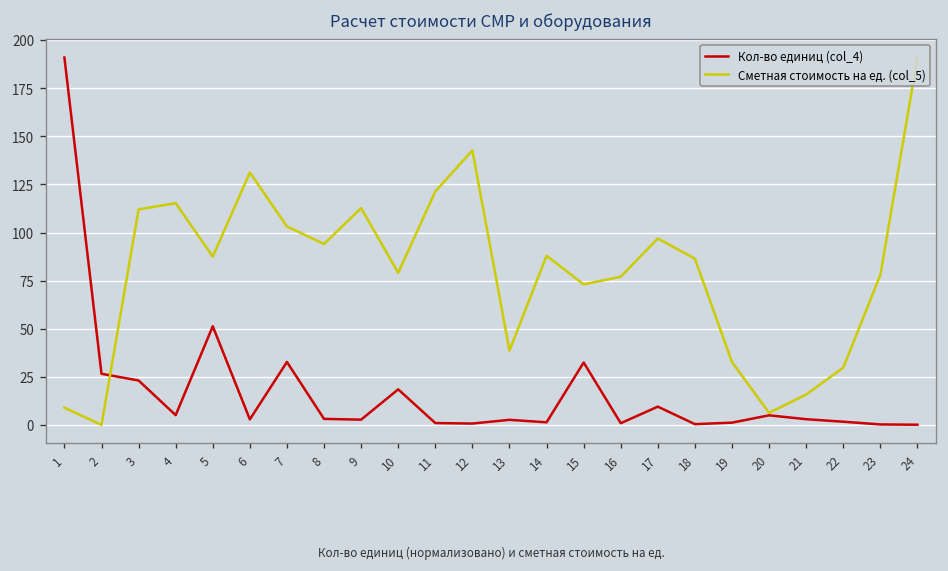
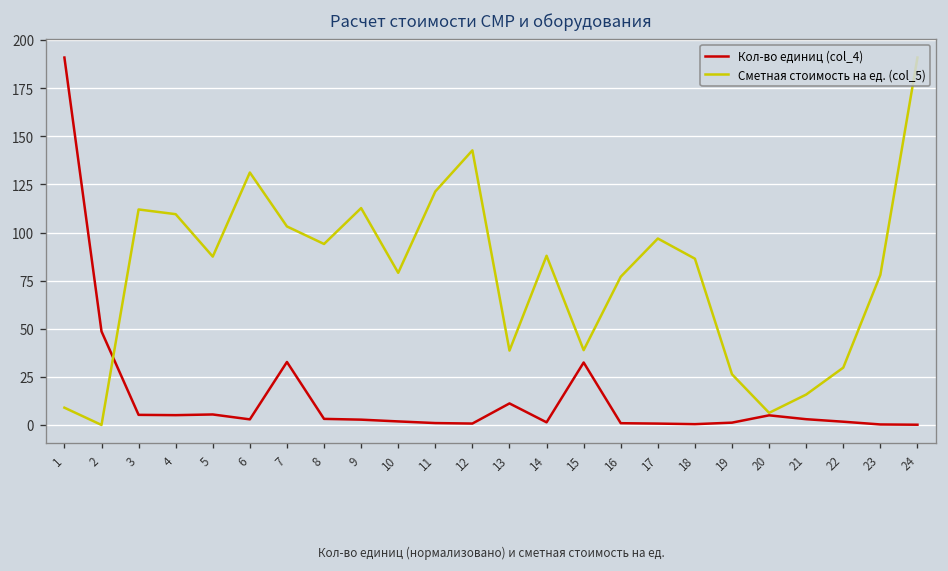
  {
    "Кол-во единиц (col_4)": {
      "1": 191,
-     "2": 27,
-     "3": 23,
+     "2": 49,
+     "3": 5,
      "4": 5,
-     "5": 51,
+     "5": 5,
      "6": 3,
      "7": 33,
      "8": 3,
      "9": 3,
-     "10": 18,
+     "10": 2,
      "11": 1,
      "12": 1,
-     "13": 3,
+     "13": 11,
      "14": 1,
      "15": 32,
      "16": 1,
-     "17": 10,
+     "17": 1,
      "18": 0,
      "19": 1,
      "21": 3,
      "22": 2,
      "23": 0,
      "24": 0
    },
    "Сметная стоимость на ед. (col_5)": {
      "1": 9,
      "2": 0,
      "3": 112,
-     "4": 115,
+     "4": 110,
      "5": 87,
      "6": 131,
      "7": 103,
      "8": 94,
      "9": 113,
      "10": 79,
      "11": 121,
      "12": 143,
      "13": 39,
      "14": 88,
-     "15": 73,
+     "15": 39,
      "16": 77,
      "17": 97,
      "18": 86,
-     "19": 33,
+     "19": 26,
      "21": 16,
      "22": 30,
      "23": 78
    }
  }
